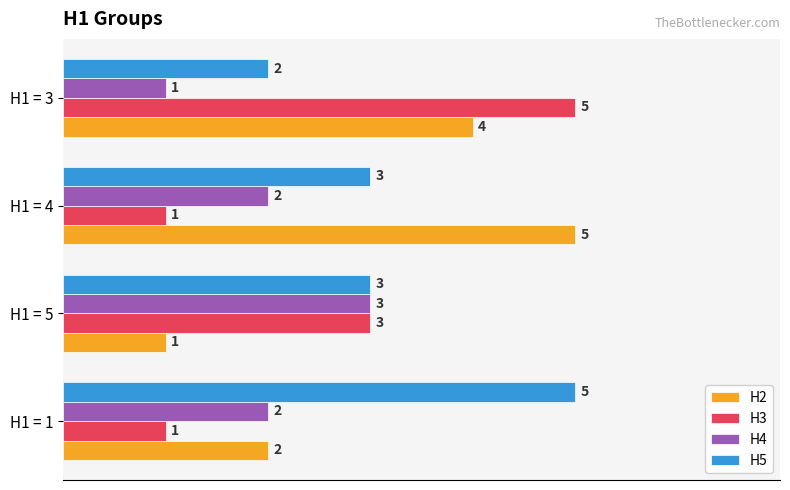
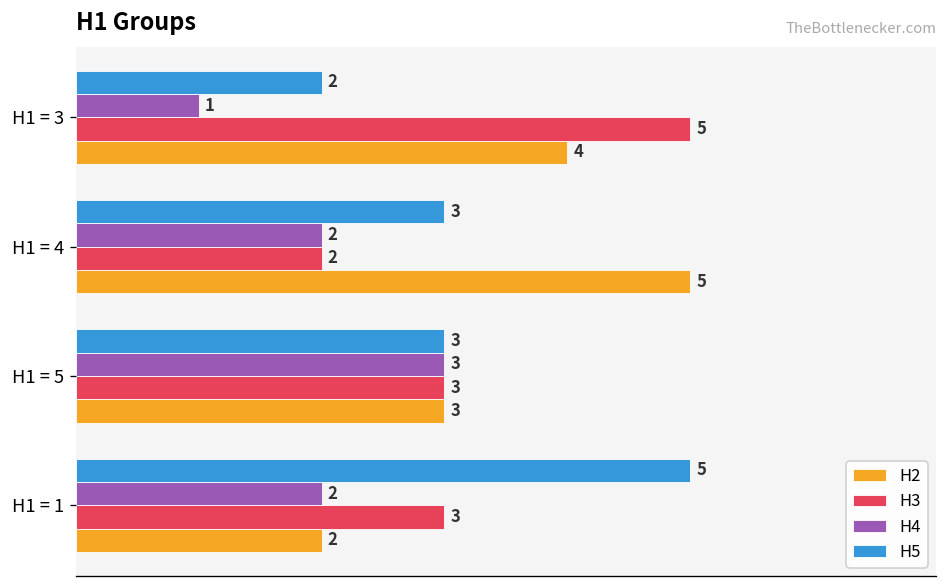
  {
    "H2": {
      "H1 = 3": 4,
      "H1 = 4": 5,
-     "H1 = 5": 1,
+     "H1 = 5": 3,
      "H1 = 1": 2
    },
    "H3": {
      "H1 = 3": 5,
-     "H1 = 4": 1,
+     "H1 = 4": 2,
      "H1 = 5": 3,
-     "H1 = 1": 1
+     "H1 = 1": 3
    },
    "H4": {
      "H1 = 3": 1,
      "H1 = 4": 2,
      "H1 = 5": 3,
      "H1 = 1": 2
    },
    "H5": {
      "H1 = 3": 2,
      "H1 = 4": 3,
      "H1 = 5": 3,
      "H1 = 1": 5
    }
  }
